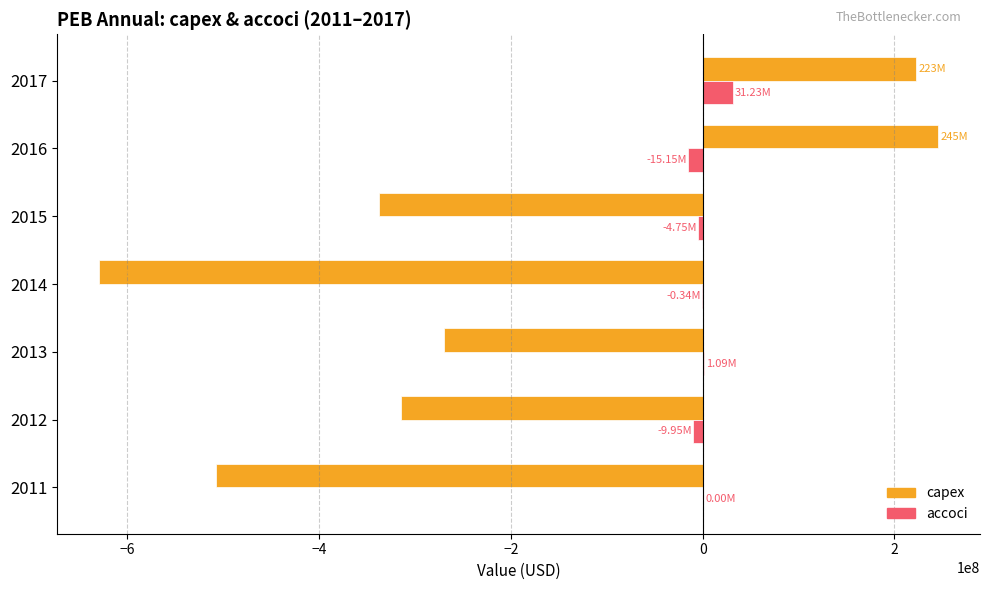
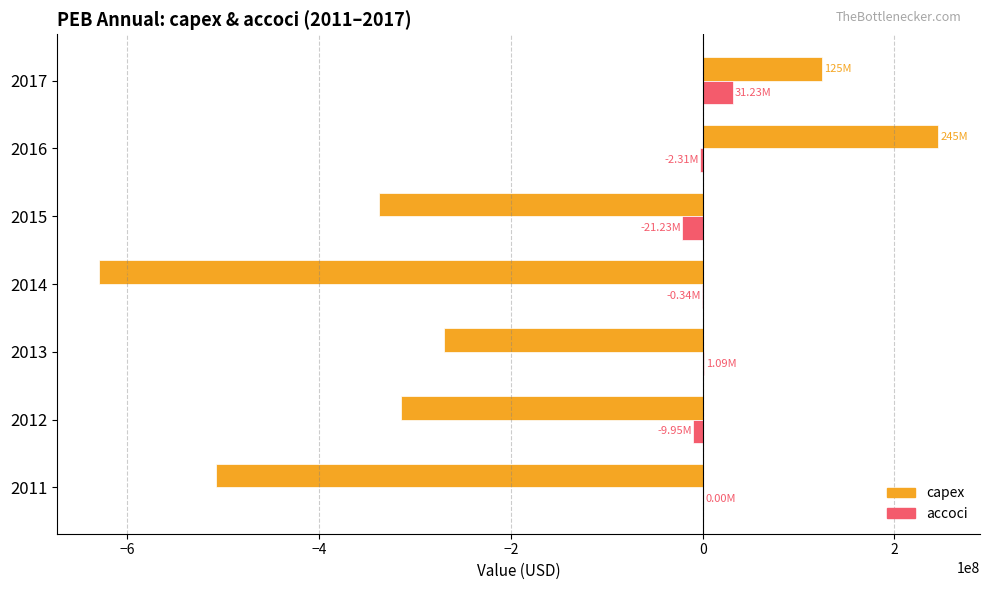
  {
    "capex": {
-     "2017": "223M",
+     "2017": "125M",
      "2016": "245M"
    },
    "accoci": {
      "2017": "31.23M",
-     "2016": "-15.15M",
-     "2015": "-4.75M",
+     "2016": "-2.31M",
+     "2015": "-21.23M",
      "2014": "-0.34M",
      "2013": "1.09M",
      "2012": "-9.95M",
      "2011": "0.00M"
    }
  }
